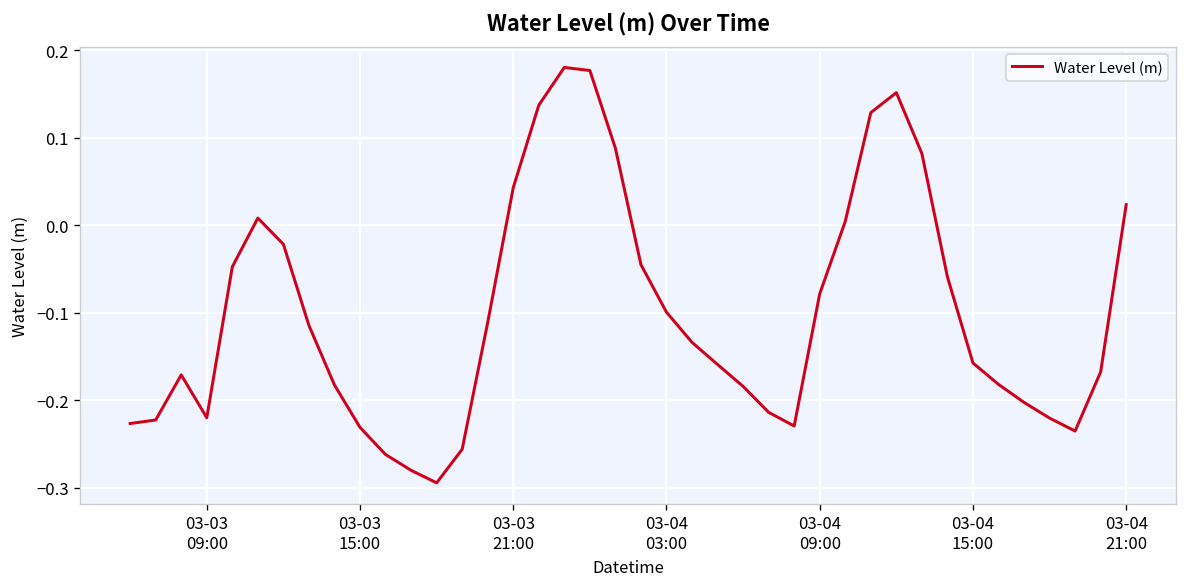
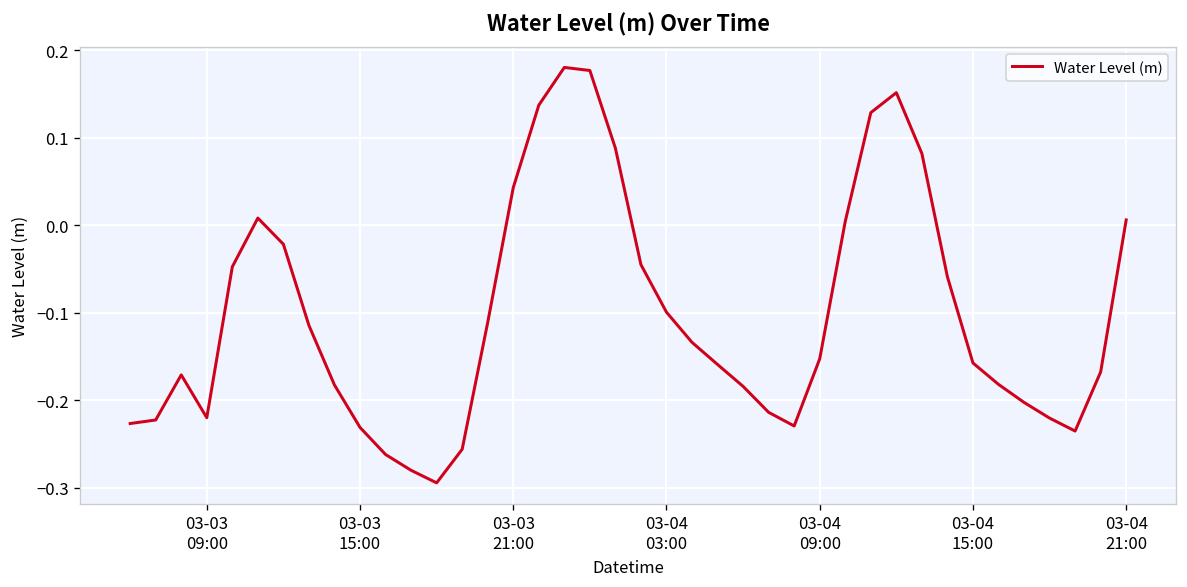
  {
    "03-03 09:00": -0.22,
    "03-03 15:00": -0.23,
    "03-03 21:00": 0.04,
    "03-04 03:00": -0.10,
-   "03-04 09:00": -0.08,
+   "03-04 09:00": -0.15,
    "03-04 15:00": -0.16,
-   "03-04 21:00": 0.02
+   "03-04 21:00": 0.01
  }
